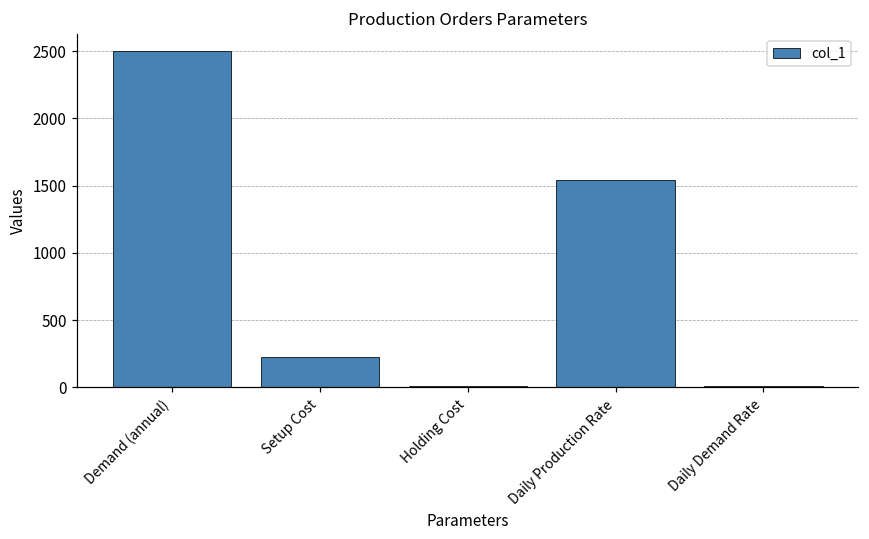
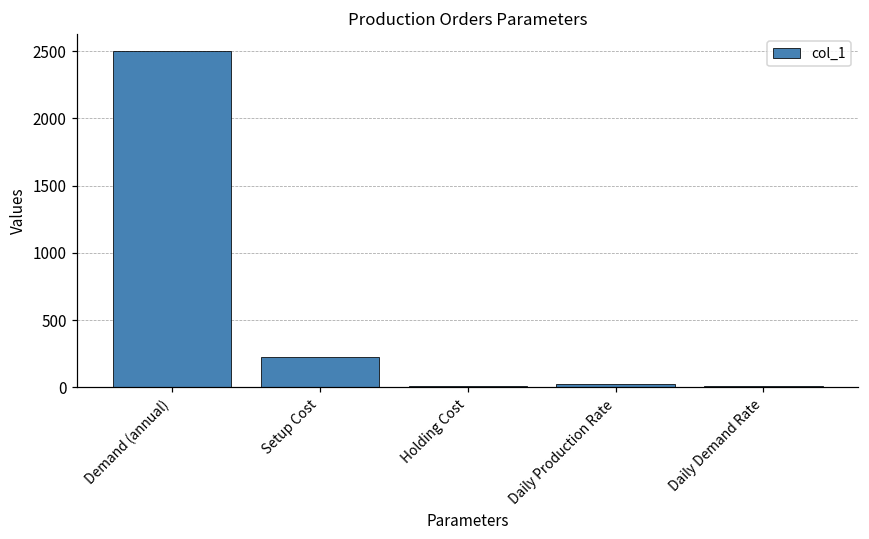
  {
    "Demand (annual)": 2500,
    "Setup Cost": 230,
-   "Daily Production Rate": 1540
+   "Daily Production Rate": 30
  }
